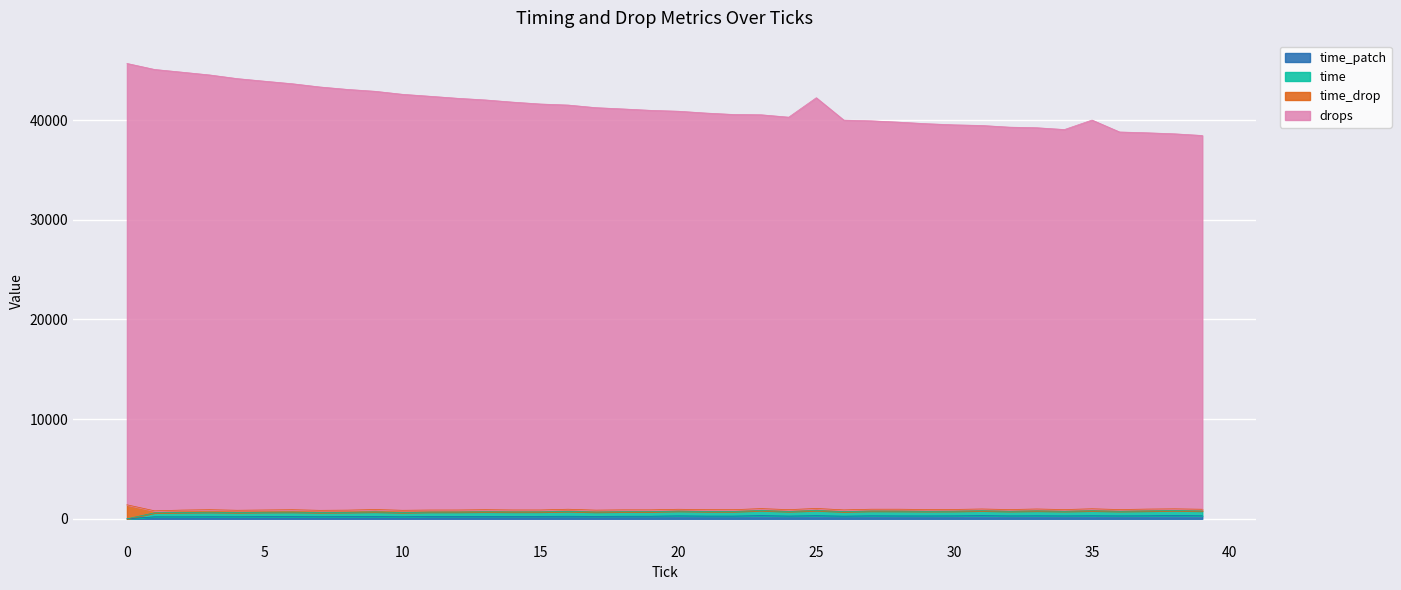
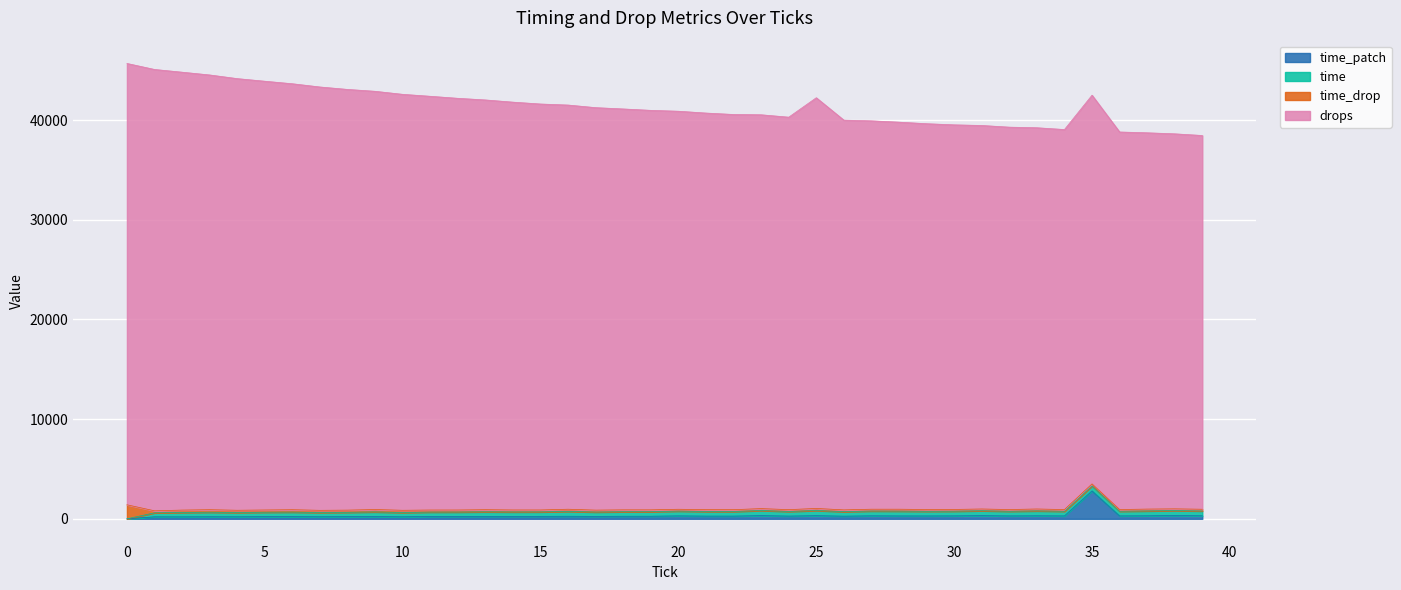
  {
    "time_patch": {
      "5": 0,
      "10": 0,
      "15": 0,
      "20": 0,
      "25": 0,
      "30": 0,
-     "35": 0
+     "35": 3000
    },
    "time_drop": {
      "0": 1000
    },
    "drops": {
      "0": 44000,
      "5": 43000,
      "10": 42000,
      "15": 41000,
      "20": 40000,
      "25": 41000,
      "30": 39000,
      "35": 39000
    }
  }
